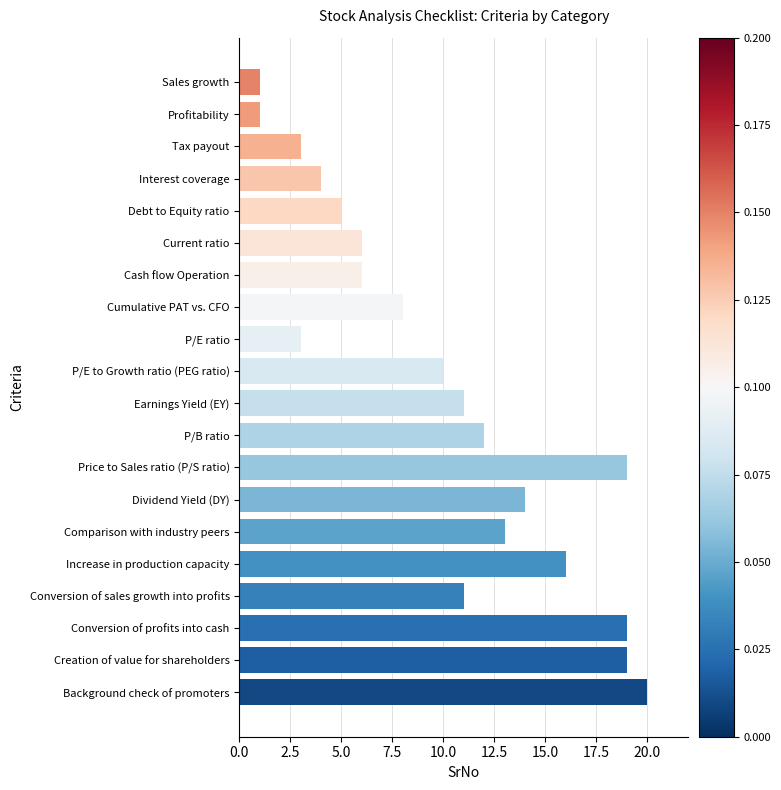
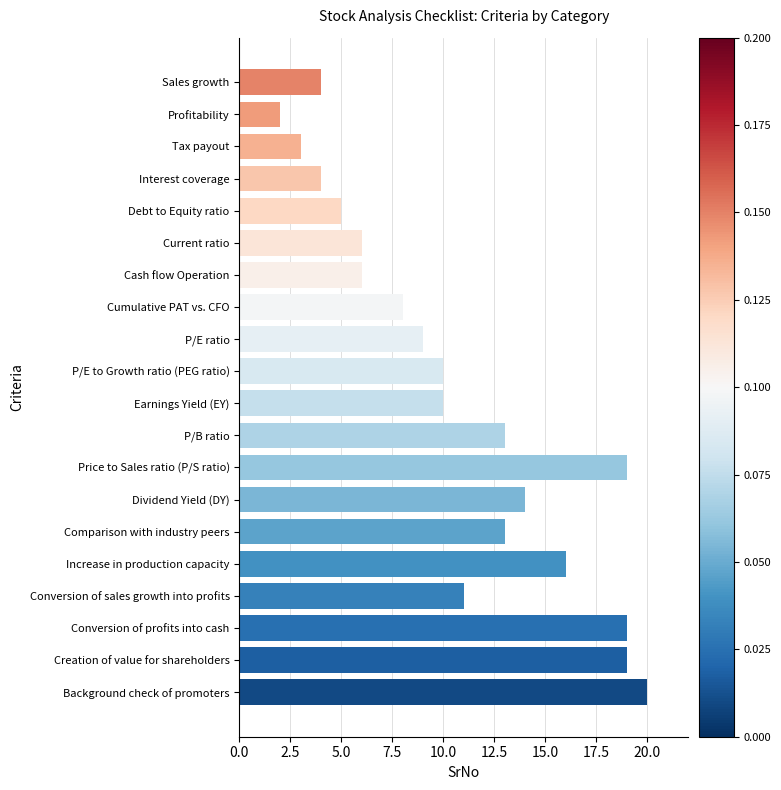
  {
-   "Sales growth": 1,
-   "Profitability": 1,
+   "Sales growth": 4,
+   "Profitability": 2,
    "Tax payout": 3,
    "Interest coverage": 4,
    "Debt to Equity ratio": 5,
    "Current ratio": 6,
    "Cash flow Operation": 6,
    "Cumulative PAT vs. CFO": 8,
-   "P/E ratio": 3,
+   "P/E ratio": 9,
    "P/E to Growth ratio (PEG ratio)": 10,
-   "Earnings Yield (EY)": 11,
-   "P/B ratio": 12,
+   "Earnings Yield (EY)": 10,
+   "P/B ratio": 13,
    "Price to Sales ratio (P/S ratio)": 19,
    "Dividend Yield (DY)": 14,
    "Comparison with industry peers": 13,
    "Increase in production capacity": 16,
    "Conversion of sales growth into profits": 11,
    "Conversion of profits into cash": 19,
    "Creation of value for shareholders": 19,
    "Background check of promoters": 20
  }
